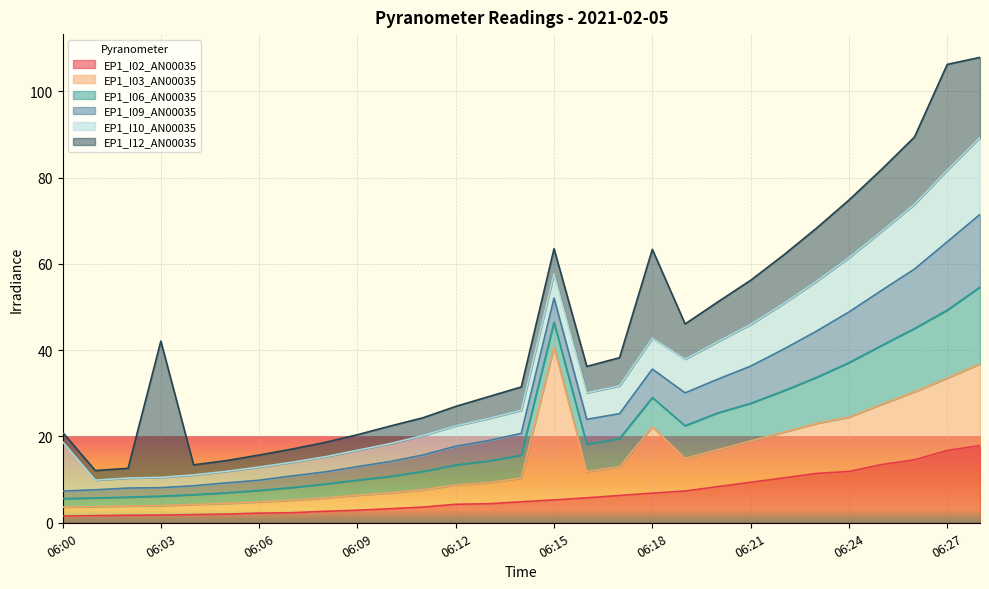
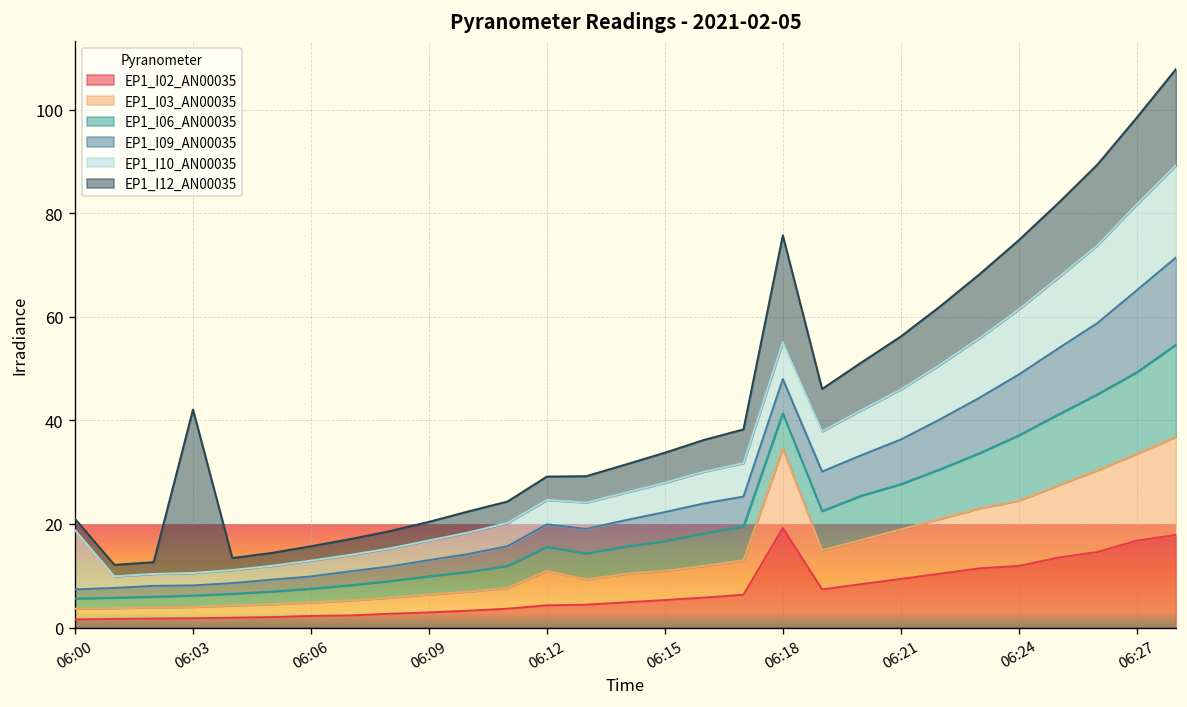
  {
    "EP1_I02_AN00035": {
      "06:00": 2,
      "06:03": 2,
      "06:06": 2,
      "06:09": 3,
      "06:12": 4,
      "06:15": 5,
-     "06:18": 7,
+     "06:18": 19,
      "06:21": 9,
      "06:24": 12,
      "06:27": 17
    },
    "EP1_I03_AN00035": {
      "06:00": 2,
      "06:03": 2,
      "06:06": 3,
      "06:09": 3,
-     "06:12": 4,
-     "06:15": 35,
+     "06:12": 7,
+     "06:15": 6,
      "06:18": 15,
      "06:21": 10,
      "06:24": 13,
      "06:27": 17
    },
    "EP1_I10_AN00035": {
      "06:00": 11,
      "06:03": 2,
      "06:06": 3,
      "06:09": 4,
      "06:12": 5,
      "06:15": 6,
      "06:18": 7,
      "06:21": 10,
      "06:24": 13,
      "06:27": 17
    },
    "EP1_I12_AN00035": {
      "06:00": 2,
      "06:03": 32,
      "06:06": 3,
      "06:09": 4,
      "06:12": 5,
      "06:15": 6,
      "06:18": 21,
      "06:21": 10,
      "06:24": 13,
-     "06:27": 25
+     "06:27": 17
    }
  }
